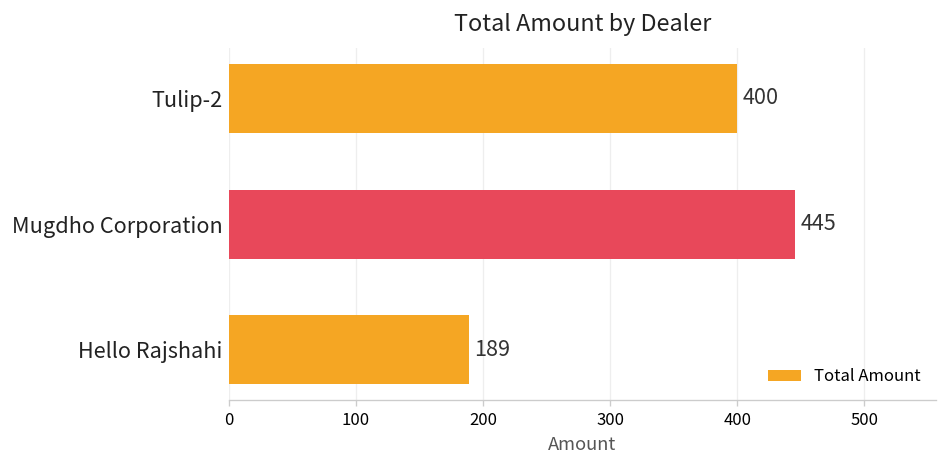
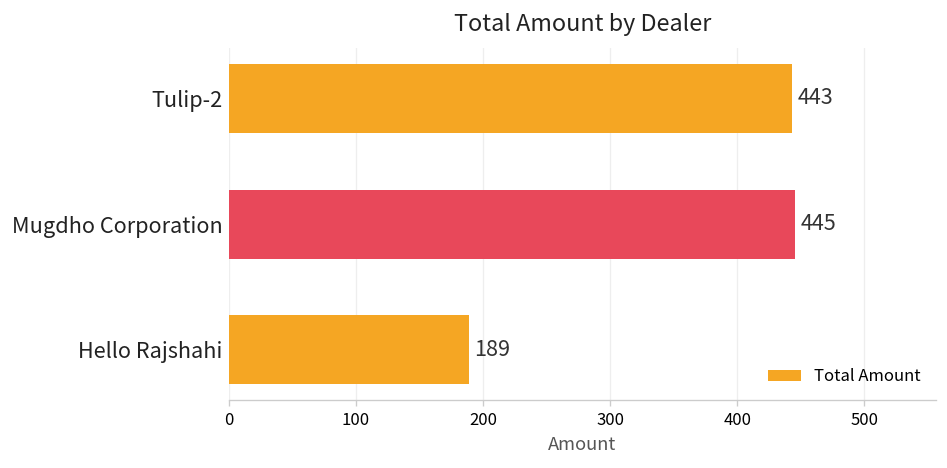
  {
-   "Tulip-2": 400,
+   "Tulip-2": 443,
    "Mugdho Corporation": 445,
    "Hello Rajshahi": 189
  }
